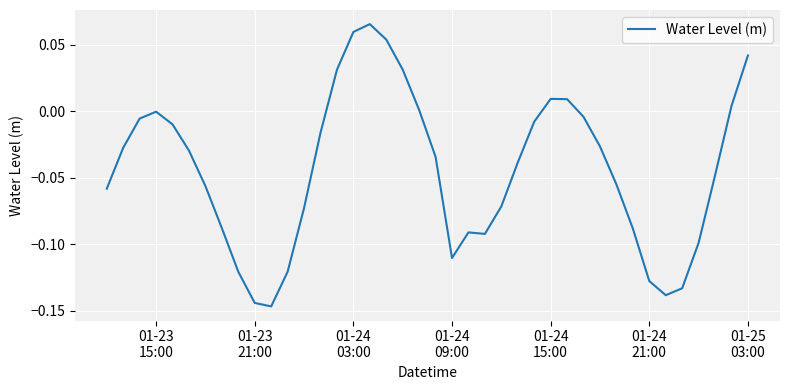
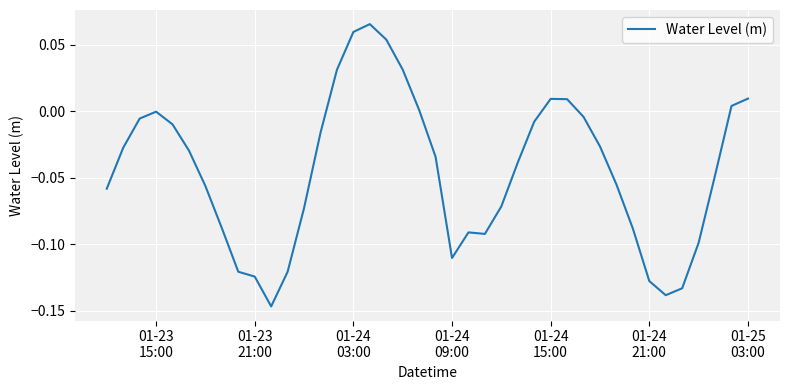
  {
    "01-23 15:00": 0.000,
-   "01-23 21:00": -0.144,
+   "01-23 21:00": -0.124,
    "01-24 03:00": 0.059,
    "01-24 09:00": -0.110,
    "01-24 15:00": 0.009,
    "01-24 21:00": -0.128,
-   "01-25 03:00": 0.042
+   "01-25 03:00": 0.009
  }
